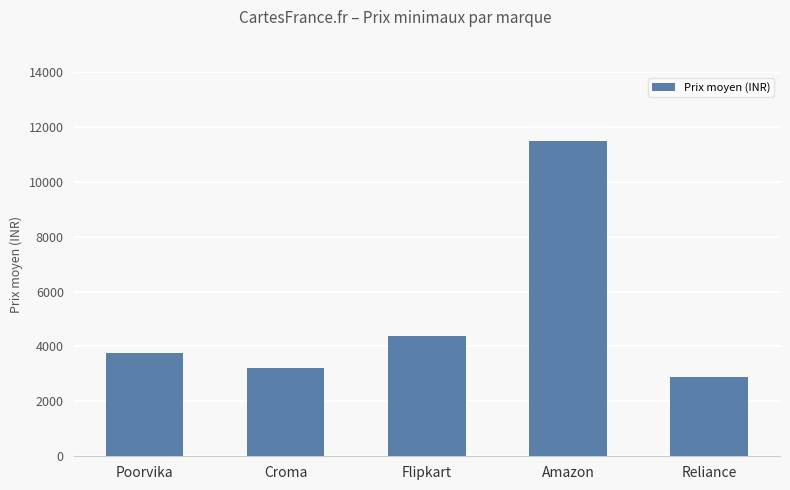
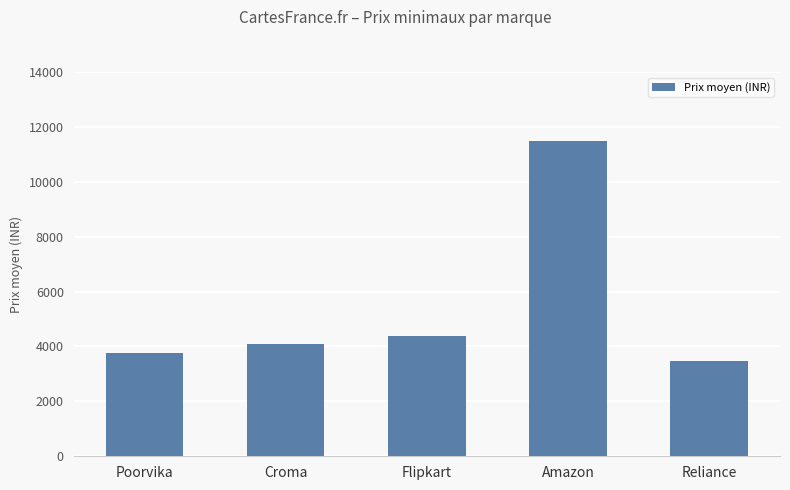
  {
    "Poorvika": 3700,
-   "Croma": 3200,
+   "Croma": 4100,
    "Flipkart": 4400,
    "Amazon": 11500,
-   "Reliance": 2900
+   "Reliance": 3500
  }
